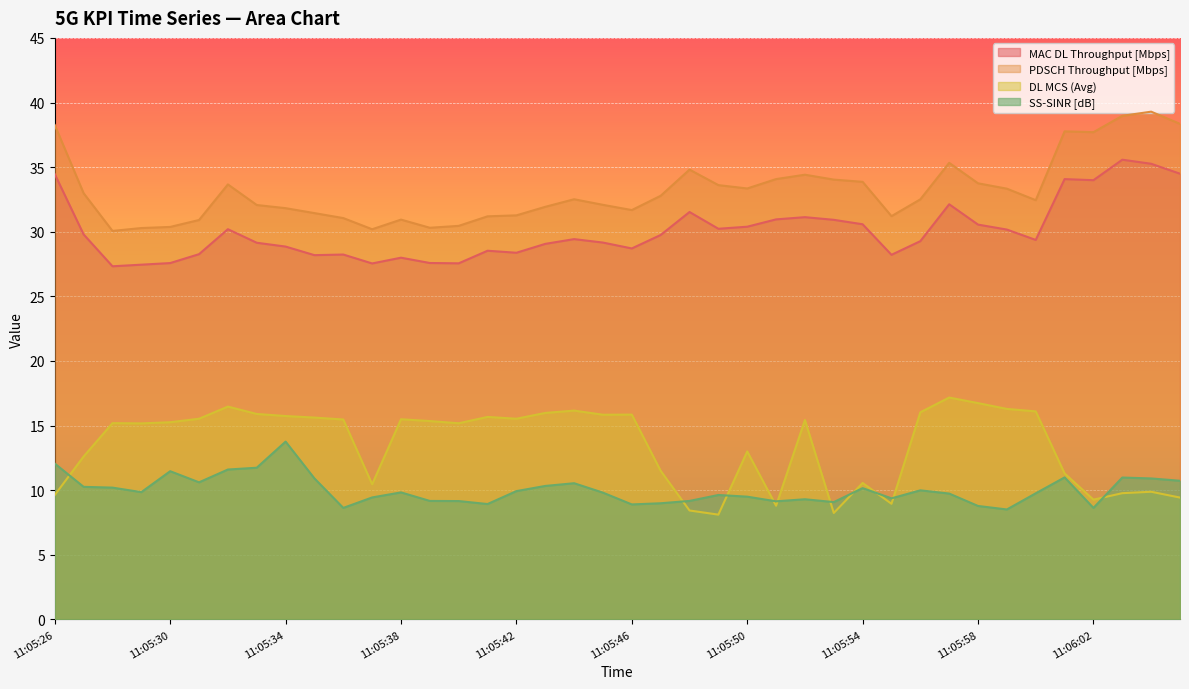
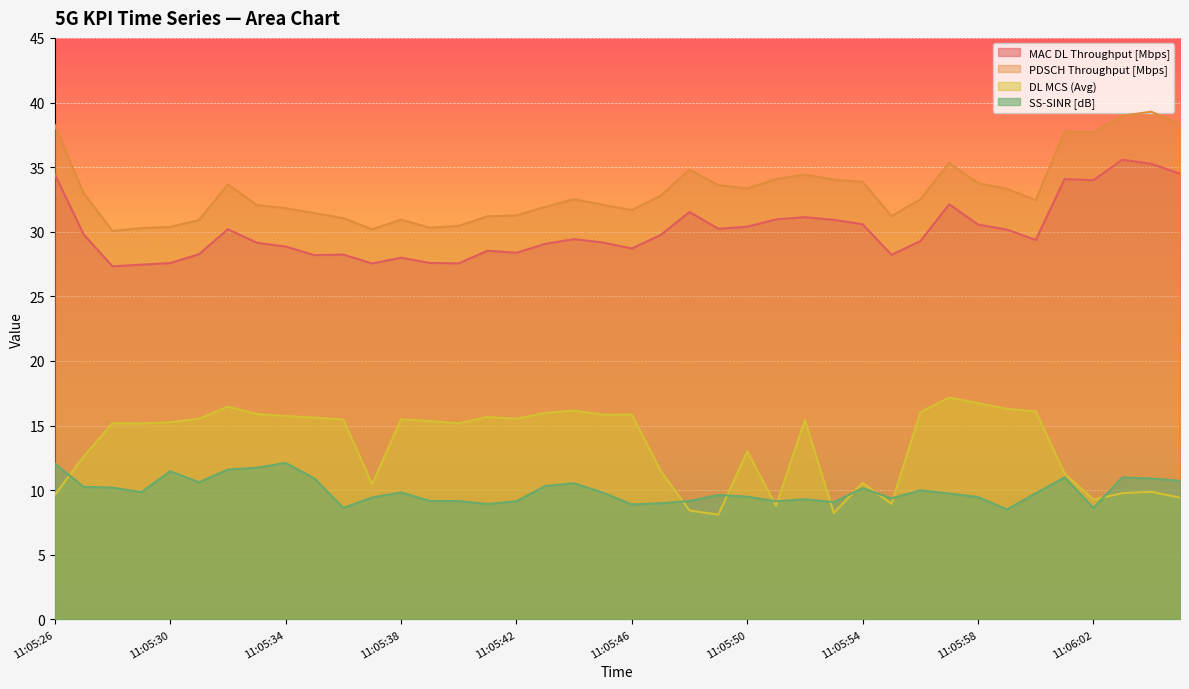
  {
    "SS-SINR [dB]": {
      "11:05:26": 12.1,
      "11:05:30": 11.5,
-     "11:05:34": 13.8,
+     "11:05:34": 12.1,
      "11:05:38": 9.8,
-     "11:05:42": 9.9,
+     "11:05:42": 9.2,
      "11:05:46": 8.9,
      "11:05:50": 9.5,
      "11:05:54": 10.2,
-     "11:05:58": 8.8,
+     "11:05:58": 9.5,
      "11:06:02": 8.6
    }
  }
